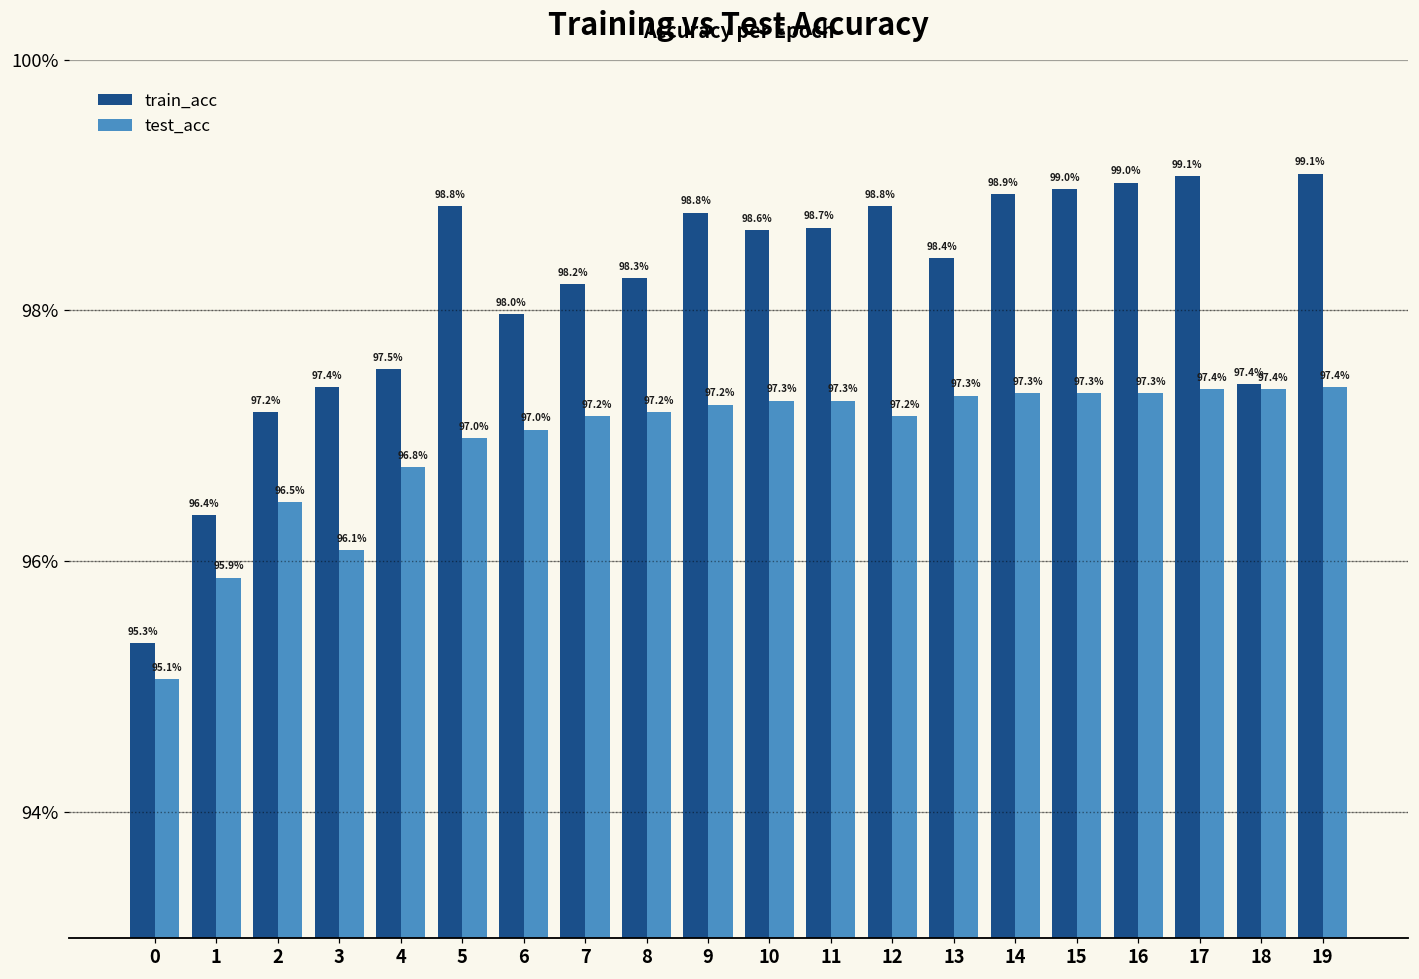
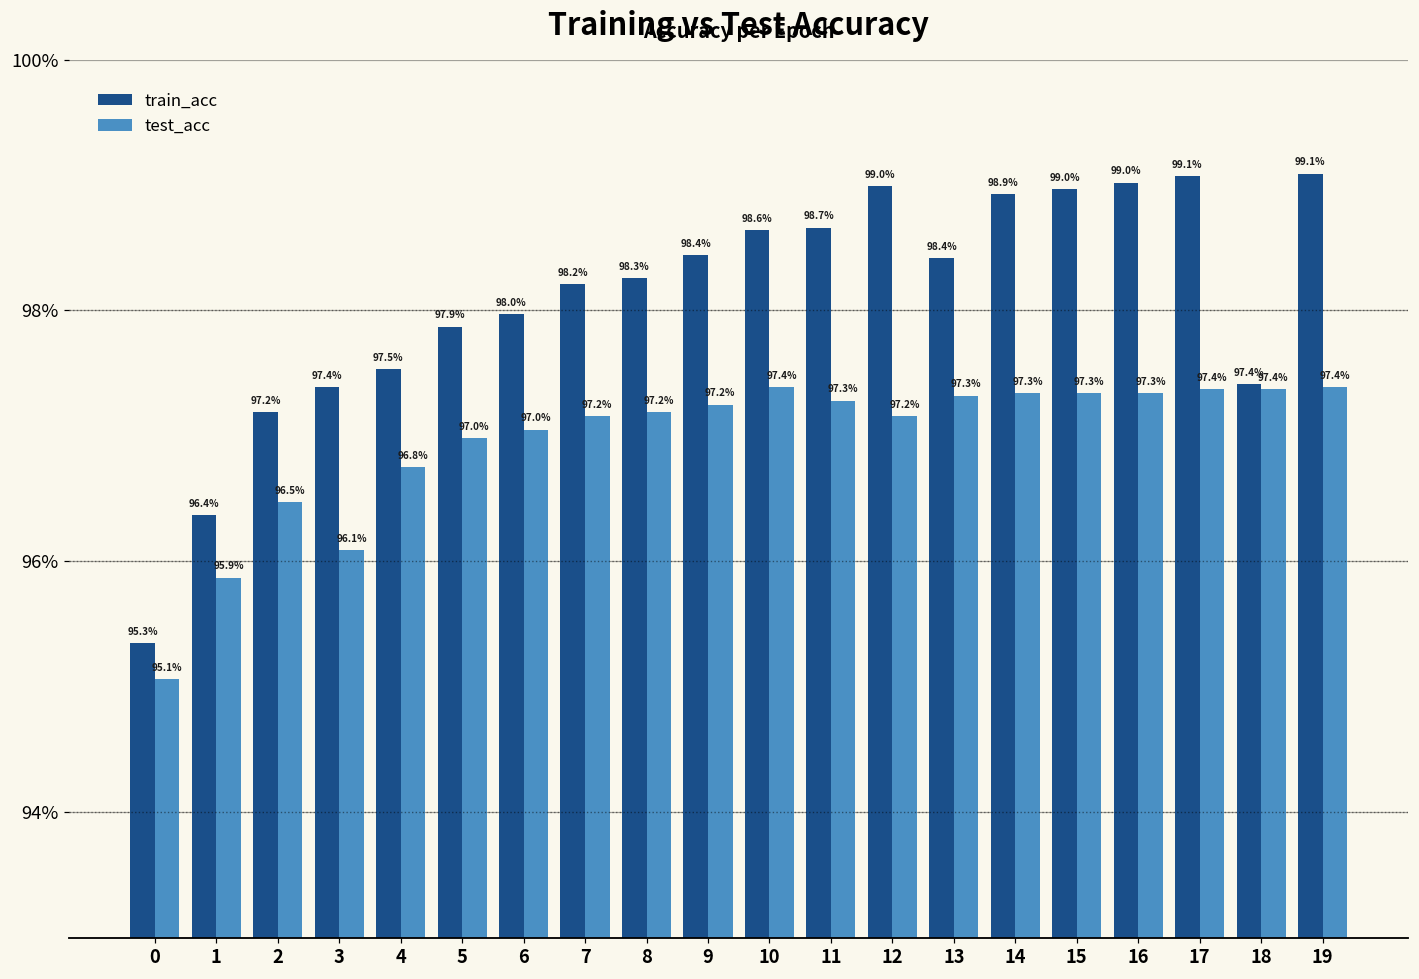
  {
    "train_acc": {
      "0": "95.3%",
      "1": "96.4%",
      "2": "97.2%",
      "3": "97.4%",
      "4": "97.5%",
-     "5": "98.8%",
+     "5": "97.9%",
      "6": "98.0%",
      "7": "98.2%",
      "8": "98.3%",
-     "9": "98.8%",
+     "9": "98.4%",
      "10": "98.6%",
      "11": "98.7%",
-     "12": "98.8%",
+     "12": "99.0%",
      "13": "98.4%",
      "14": "98.9%",
      "15": "99.0%",
      "16": "99.0%",
      "17": "99.1%",
      "18": "97.4%",
      "19": "99.1%"
    },
    "test_acc": {
      "0": "95.1%",
      "1": "95.9%",
      "2": "96.5%",
      "3": "96.1%",
      "4": "96.8%",
      "5": "97.0%",
      "6": "97.0%",
      "7": "97.2%",
      "8": "97.2%",
      "9": "97.2%",
-     "10": "97.3%",
+     "10": "97.4%",
      "11": "97.3%",
      "12": "97.2%",
      "13": "97.3%",
      "14": "97.3%",
      "15": "97.3%",
      "16": "97.3%",
      "17": "97.4%",
      "18": "97.4%",
      "19": "97.4%"
    }
  }
